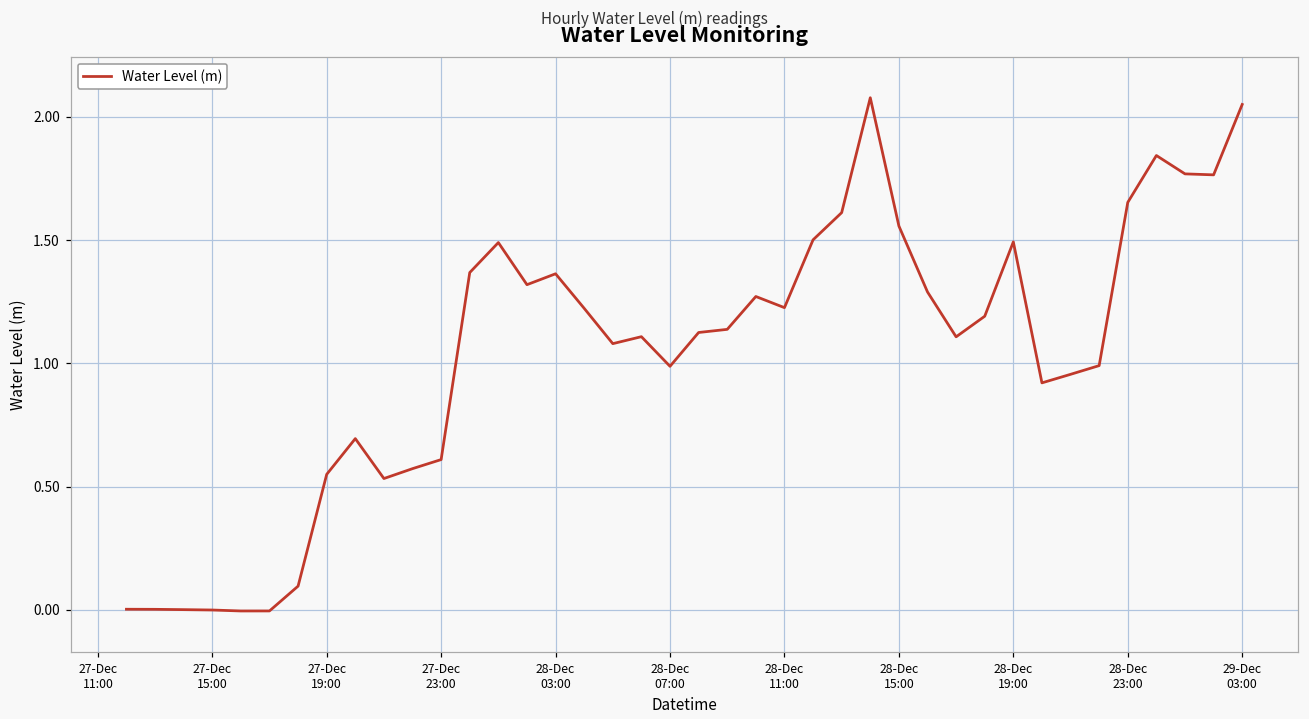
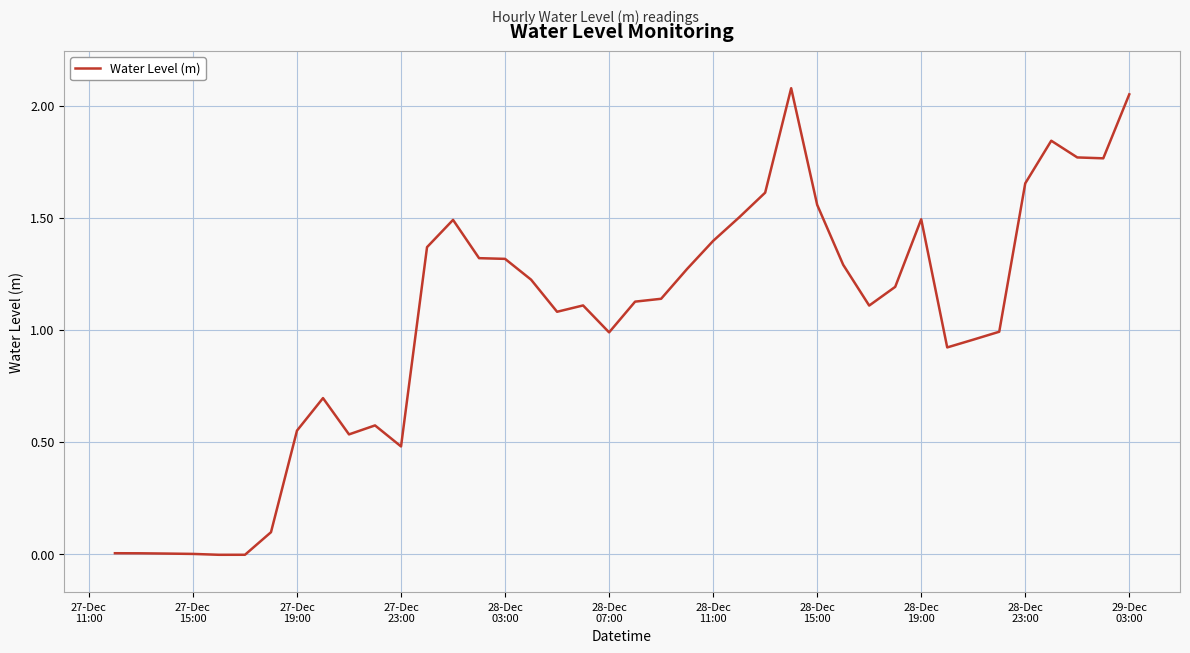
  {
    "27-Dec 15:00": 0.00,
    "27-Dec 19:00": 0.55,
-   "27-Dec 23:00": 0.61,
-   "28-Dec 03:00": 1.36,
+   "27-Dec 23:00": 0.48,
+   "28-Dec 03:00": 1.32,
    "28-Dec 07:00": 0.99,
-   "28-Dec 11:00": 1.23,
+   "28-Dec 11:00": 1.40,
    "28-Dec 15:00": 1.56,
    "28-Dec 19:00": 1.49,
    "28-Dec 23:00": 1.65,
    "29-Dec 03:00": 2.05
  }
